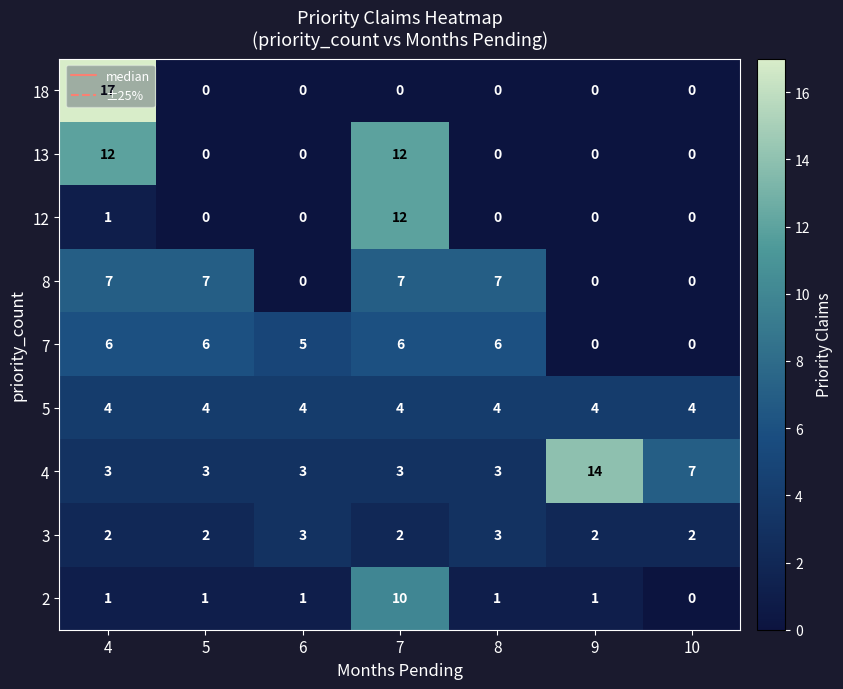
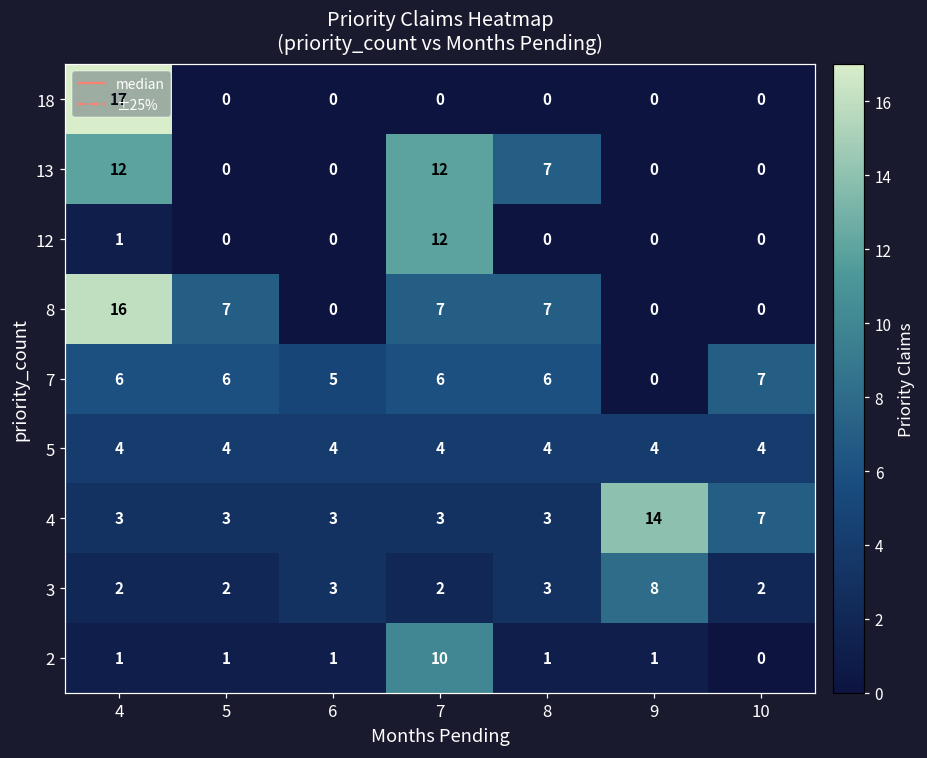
  {
    "18": {
      "5": 0,
      "6": 0,
      "7": 0,
      "8": 0,
      "9": 0,
      "10": 0
    },
    "13": {
      "4": 12,
      "5": 0,
      "6": 0,
      "7": 12,
-     "8": 0,
+     "8": 7,
      "9": 0,
      "10": 0
    },
    "12": {
      "4": 1,
      "5": 0,
      "6": 0,
      "7": 12,
      "8": 0,
      "9": 0,
      "10": 0
    },
    "8": {
-     "4": 7,
+     "4": 16,
      "5": 7,
      "6": 0,
      "7": 7,
      "8": 7,
      "9": 0,
      "10": 0
    },
    "7": {
      "4": 6,
      "5": 6,
      "6": 5,
      "7": 6,
      "8": 6,
      "9": 0,
-     "10": 0
+     "10": 7
    },
    "5": {
      "4": 4,
      "5": 4,
      "6": 4,
      "7": 4,
      "8": 4,
      "9": 4,
      "10": 4
    },
    "4": {
      "4": 3,
      "5": 3,
      "6": 3,
      "7": 3,
      "8": 3,
      "9": 14,
      "10": 7
    },
    "3": {
      "4": 2,
      "5": 2,
      "6": 3,
      "7": 2,
      "8": 3,
-     "9": 2,
+     "9": 8,
      "10": 2
    },
    "2": {
      "4": 1,
      "5": 1,
      "6": 1,
      "7": 10,
      "8": 1,
      "9": 1,
      "10": 0
    }
  }
